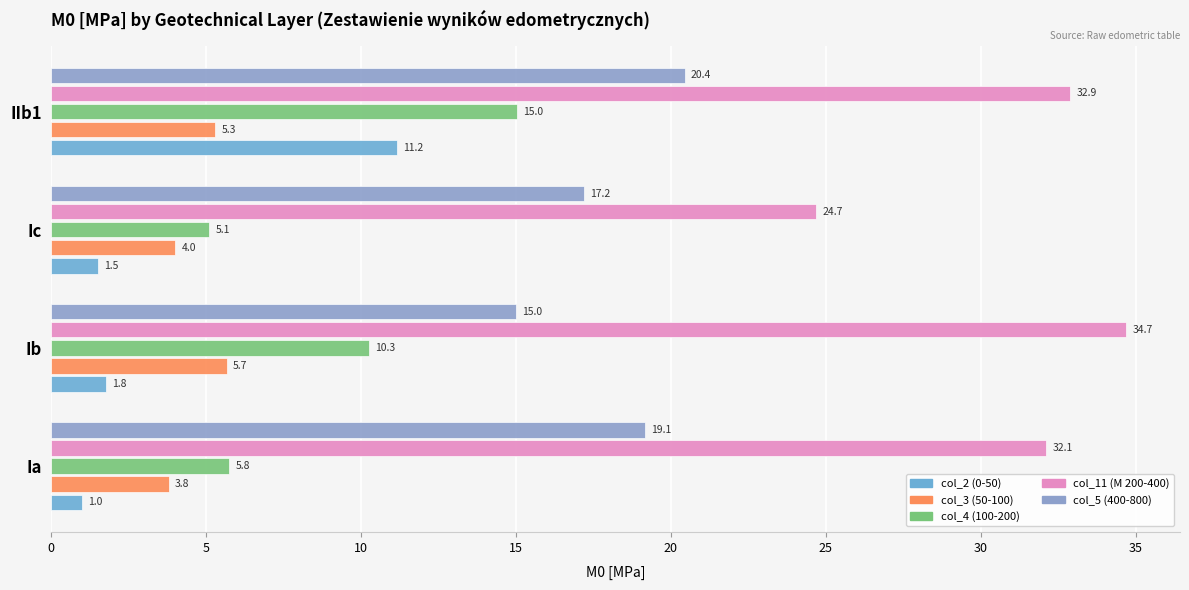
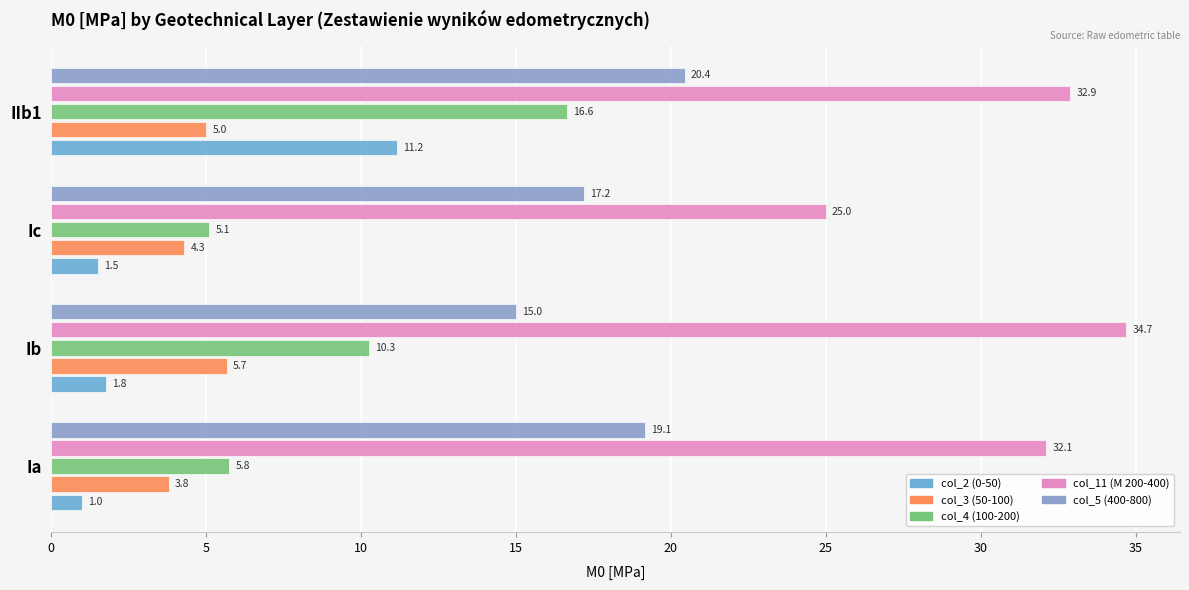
  {
    "col_3 (50-100)": {
-     "IIb1": 5.3,
-     "Ic": 4.0,
+     "IIb1": 5.0,
+     "Ic": 4.3,
      "Ib": 5.7,
      "Ia": 3.8
    },
    "col_4 (100-200)": {
-     "IIb1": 15.0,
+     "IIb1": 16.6,
      "Ic": 5.1,
      "Ib": 10.3,
      "Ia": 5.8
    },
    "col_11 (M 200-400)": {
      "IIb1": 32.9,
-     "Ic": 24.7,
+     "Ic": 25.0,
      "Ib": 34.7,
      "Ia": 32.1
    }
  }
